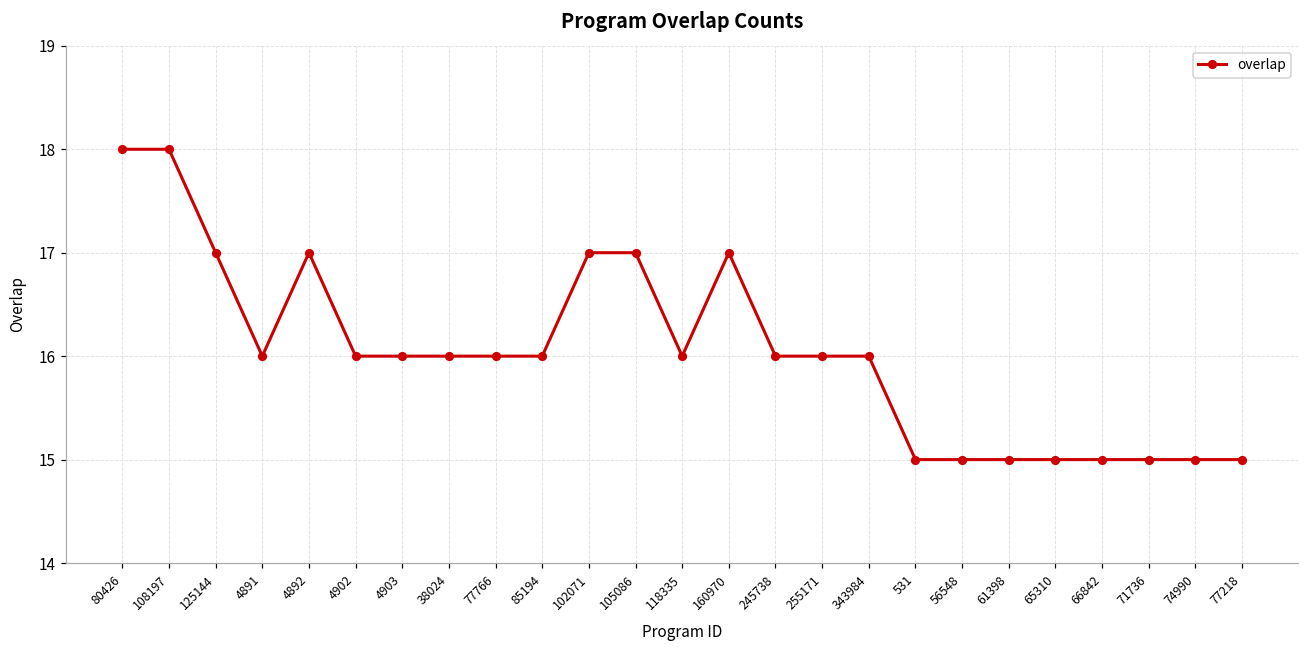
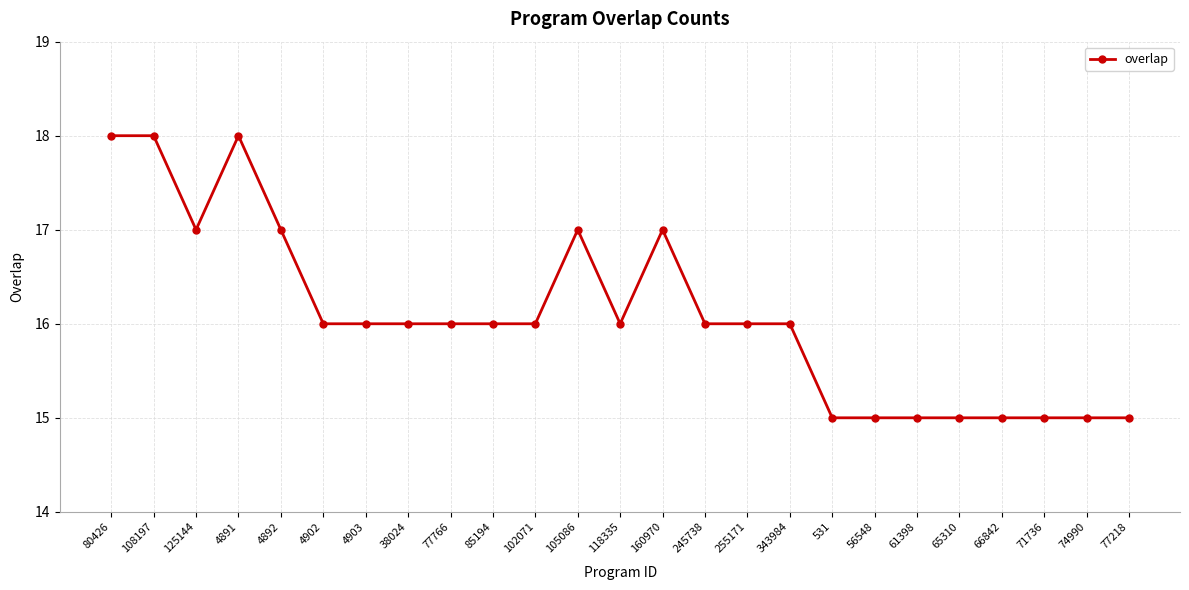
  {
    "80426": 18,
    "108197": 18,
    "125144": 17,
-   "4891": 16,
+   "4891": 18,
    "4892": 17,
    "4902": 16,
    "4903": 16,
    "38024": 16,
    "77766": 16,
    "85194": 16,
-   "102071": 17,
+   "102071": 16,
    "105086": 17,
    "118335": 16,
    "160970": 17,
    "245738": 16,
    "255171": 16,
    "343984": 16,
    "531": 15,
    "56548": 15,
    "61398": 15,
    "65310": 15,
    "66842": 15,
    "71736": 15,
    "74990": 15,
    "77218": 15
  }
